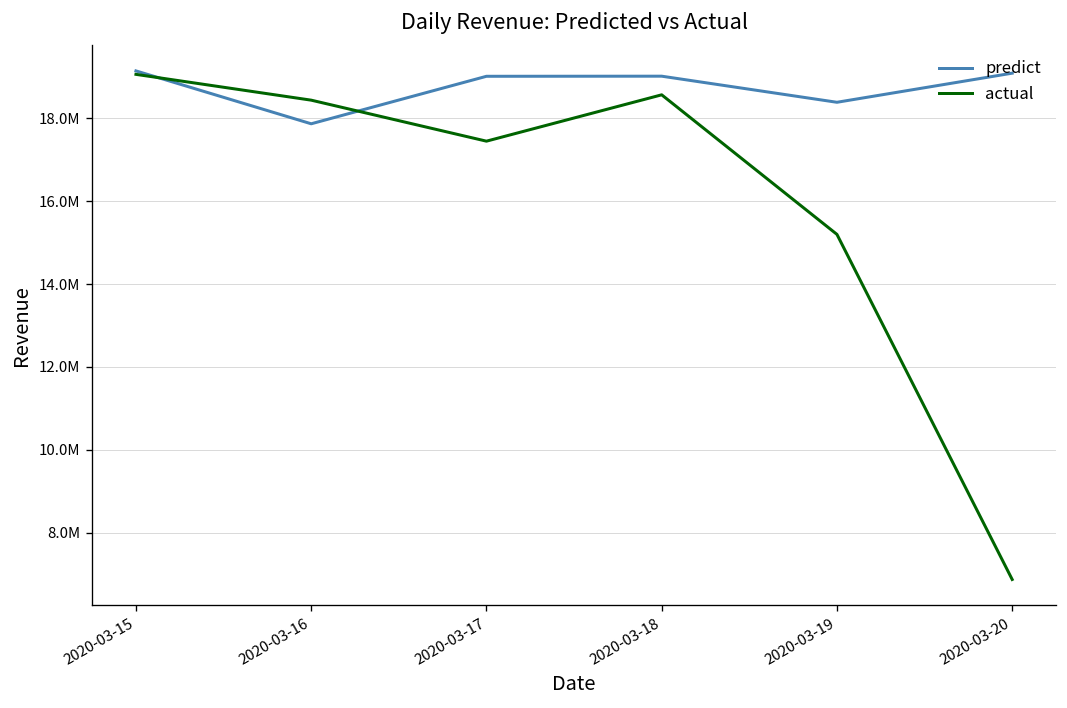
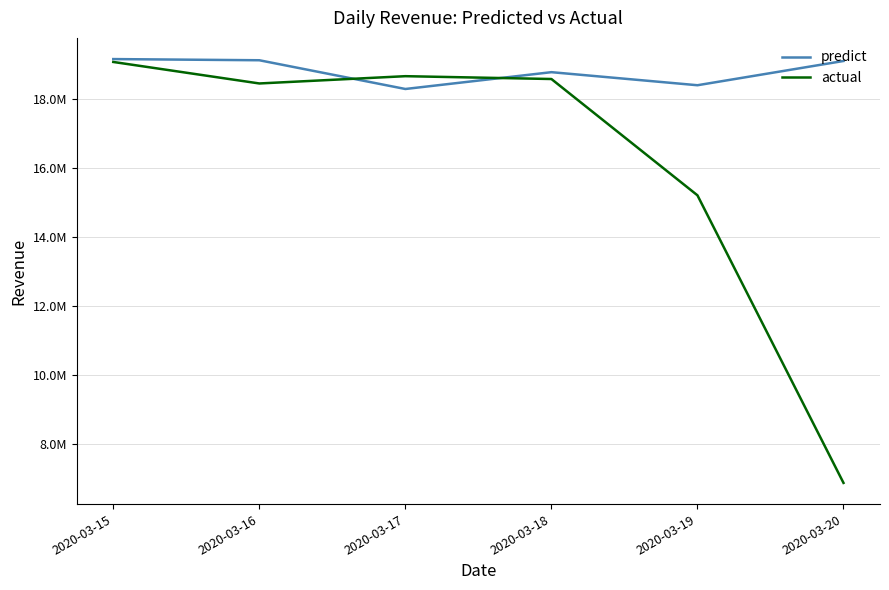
  {
    "predict": {
      "2020-03-15": 19100000,
-     "2020-03-16": 17900000,
-     "2020-03-17": 19000000,
-     "2020-03-18": 19000000,
+     "2020-03-16": 19100000,
+     "2020-03-17": 18300000,
+     "2020-03-18": 18800000,
      "2020-03-19": 18400000,
      "2020-03-20": 19100000
    },
    "actual": {
      "2020-03-15": 19100000,
      "2020-03-16": 18400000,
-     "2020-03-17": 17500000,
+     "2020-03-17": 18700000,
      "2020-03-18": 18600000,
      "2020-03-19": 15200000,
      "2020-03-20": 6900000
    }
  }
